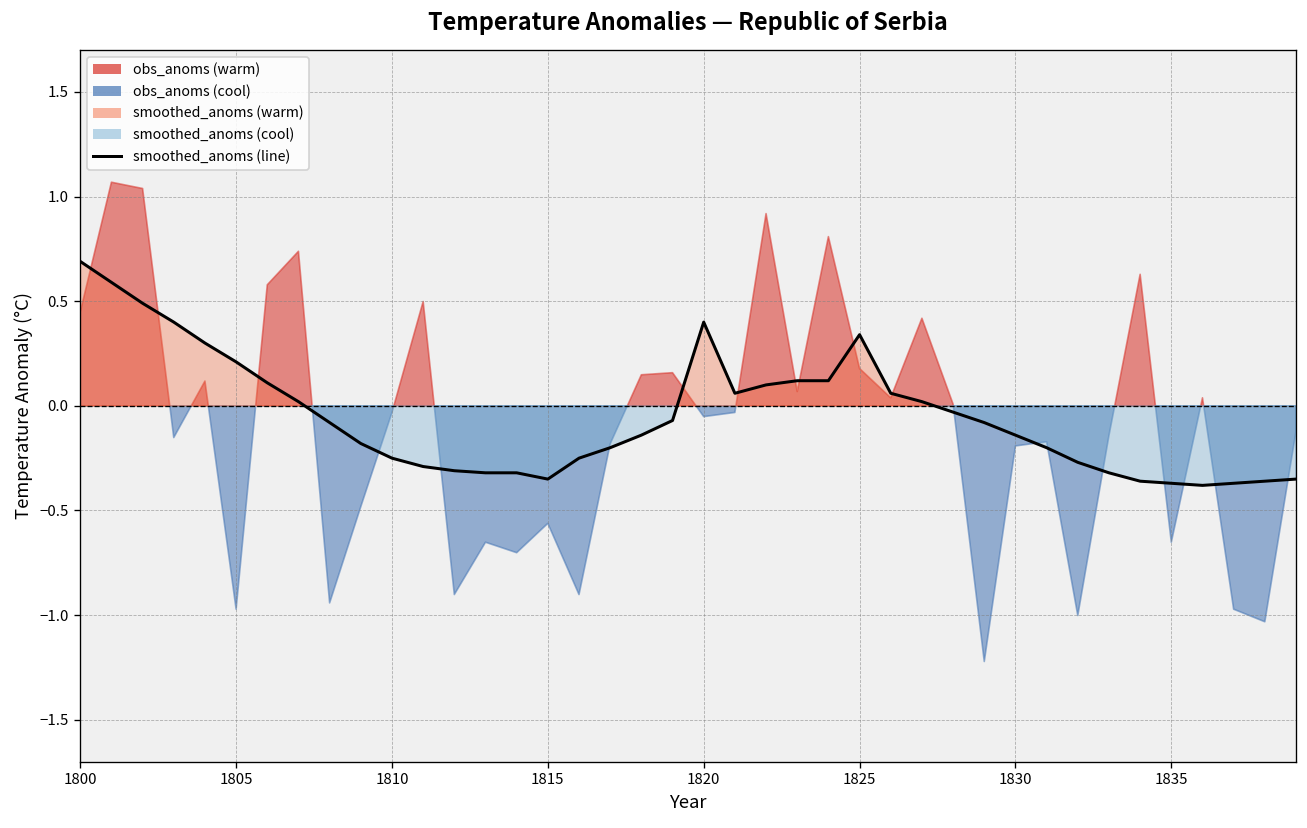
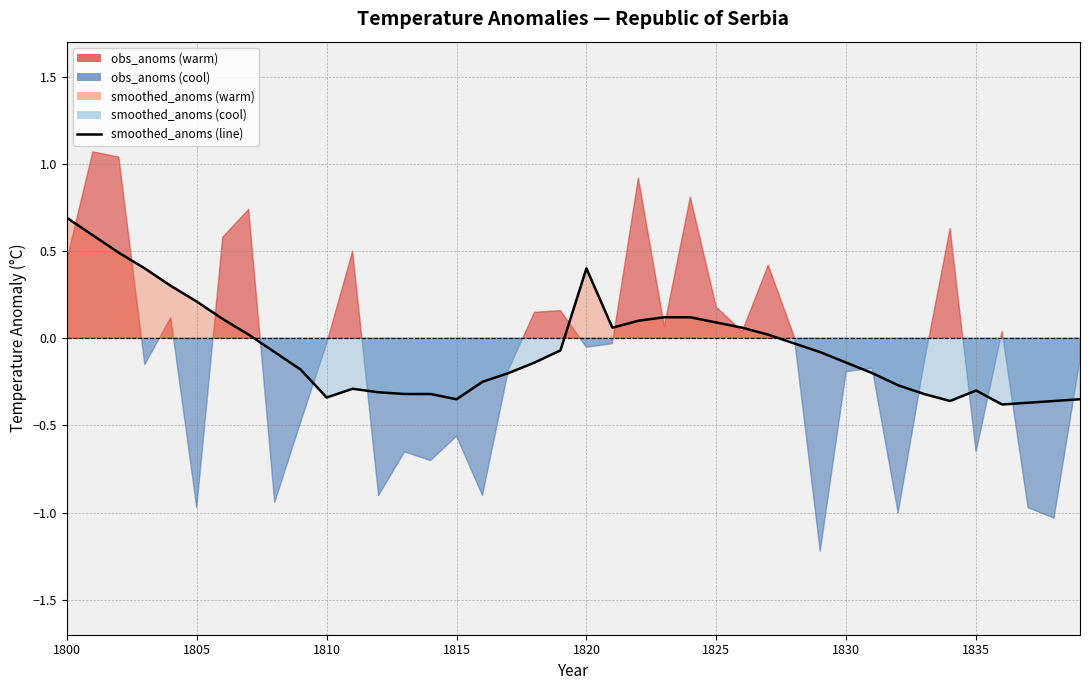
  {
    "1800": 0.69,
    "1805": 0.21,
-   "1810": -0.25,
+   "1810": -0.34,
    "1815": -0.35,
    "1820": 0.40,
-   "1825": 0.34,
+   "1825": 0.09,
    "1830": -0.14,
-   "1835": -0.37
+   "1835": -0.30
  }
